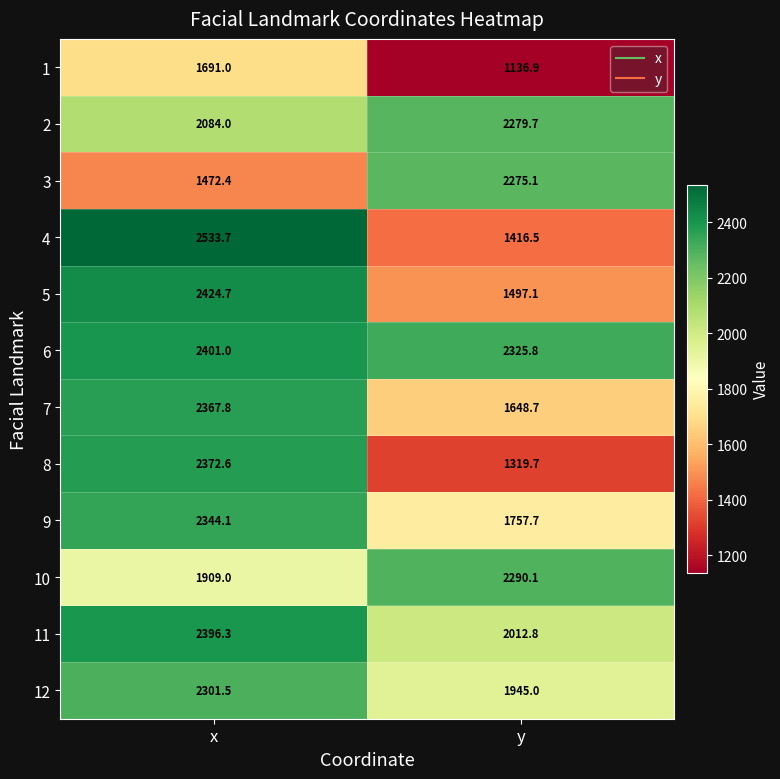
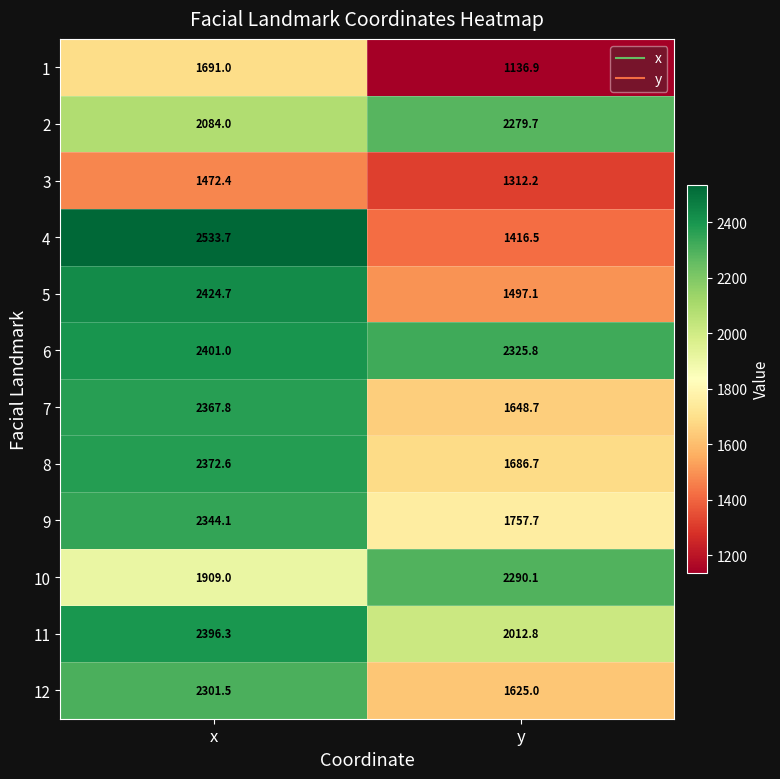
  {
    "1": {
      "x": 1691.0,
      "y": 1136.9
    },
    "2": {
      "x": 2084.0,
      "y": 2279.7
    },
    "3": {
      "x": 1472.4,
-     "y": 2275.1
+     "y": 1312.2
    },
    "4": {
      "x": 2533.7,
      "y": 1416.5
    },
    "5": {
      "x": 2424.7,
      "y": 1497.1
    },
    "6": {
      "x": 2401.0,
      "y": 2325.8
    },
    "7": {
      "x": 2367.8,
      "y": 1648.7
    },
    "8": {
      "x": 2372.6,
-     "y": 1319.7
+     "y": 1686.7
    },
    "9": {
      "x": 2344.1,
      "y": 1757.7
    },
    "10": {
      "x": 1909.0,
      "y": 2290.1
    },
    "11": {
      "x": 2396.3,
      "y": 2012.8
    },
    "12": {
      "x": 2301.5,
-     "y": 1945.0
+     "y": 1625.0
    }
  }
